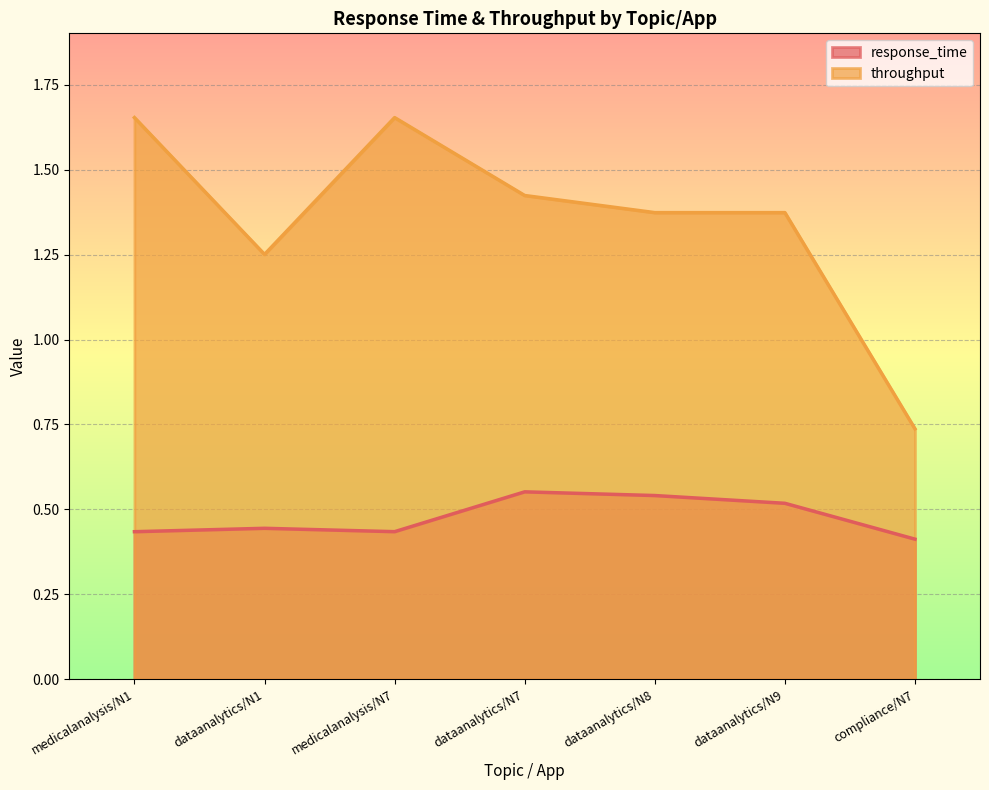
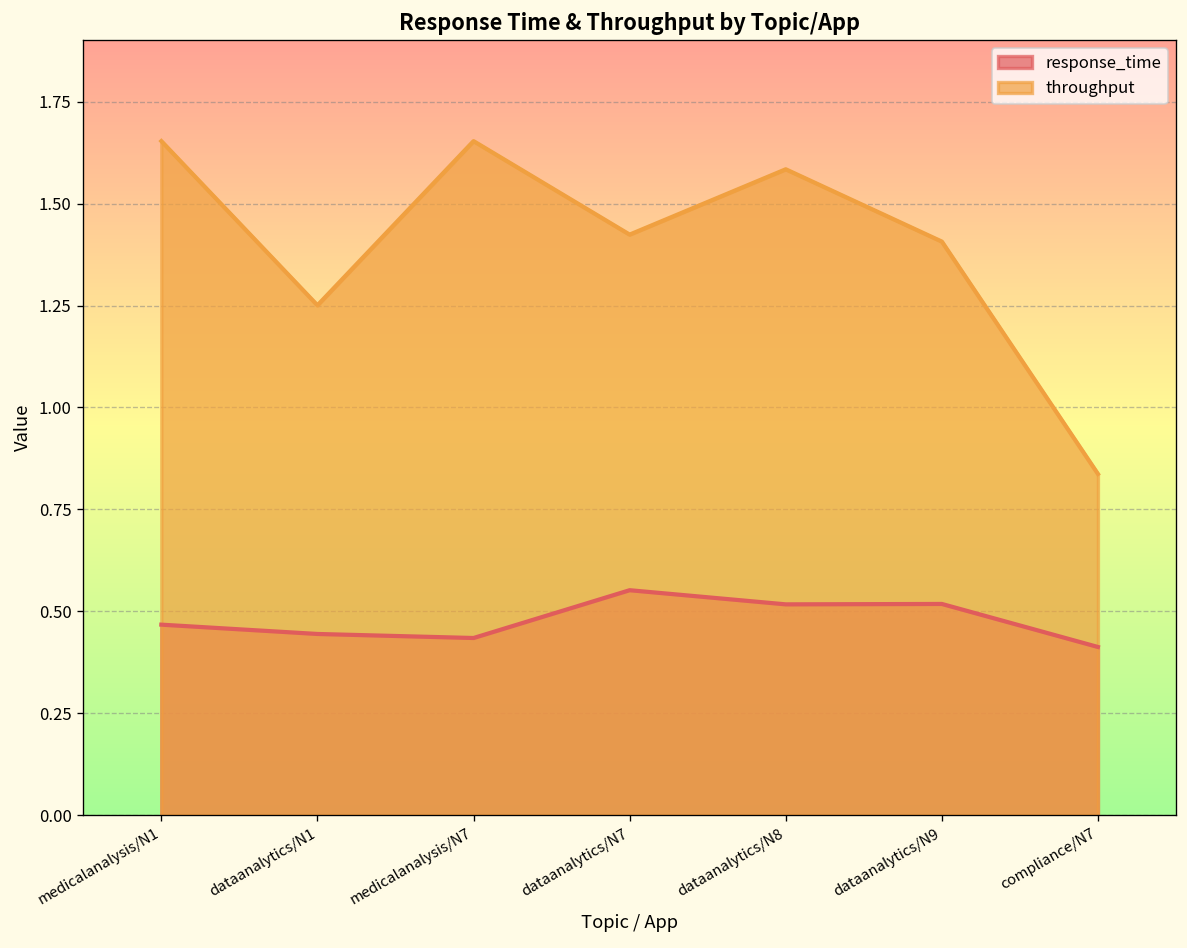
  {
    "response_time": {
-     "medicalanalysis/N1": 0.43,
+     "medicalanalysis/N1": 0.47,
      "dataanalytics/N1": 0.44,
      "medicalanalysis/N7": 0.43,
      "dataanalytics/N7": 0.55,
-     "dataanalytics/N8": 0.54,
+     "dataanalytics/N8": 0.52,
      "dataanalytics/N9": 0.52,
      "compliance/N7": 0.41
    },
    "throughput": {
      "medicalanalysis/N1": 1.65,
      "dataanalytics/N1": 1.25,
      "medicalanalysis/N7": 1.65,
      "dataanalytics/N7": 1.42,
-     "dataanalytics/N8": 1.37,
-     "dataanalytics/N9": 1.37,
-     "compliance/N7": 0.74
+     "dataanalytics/N8": 1.58,
+     "dataanalytics/N9": 1.41,
+     "compliance/N7": 0.84
    }
  }
